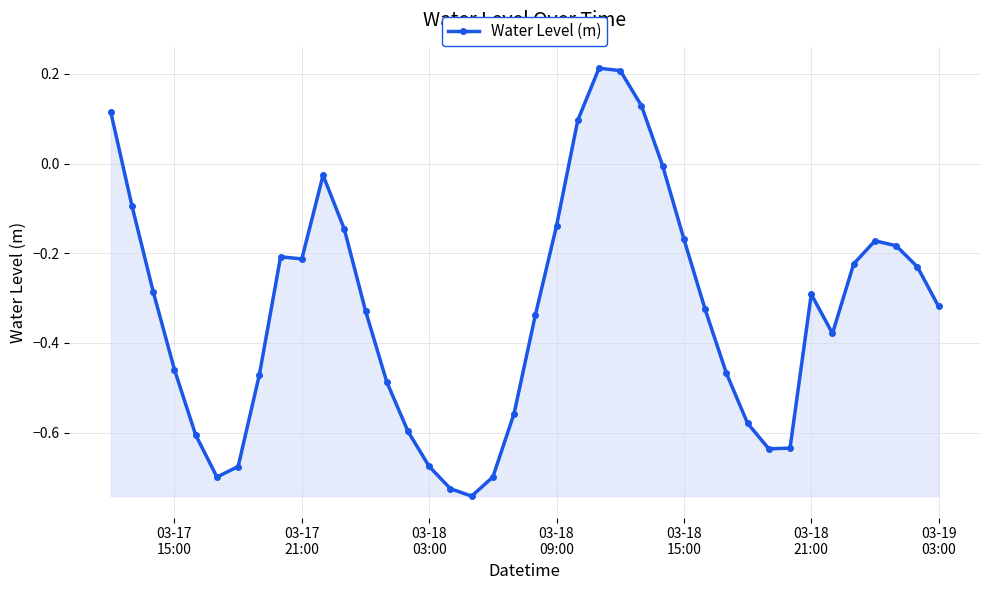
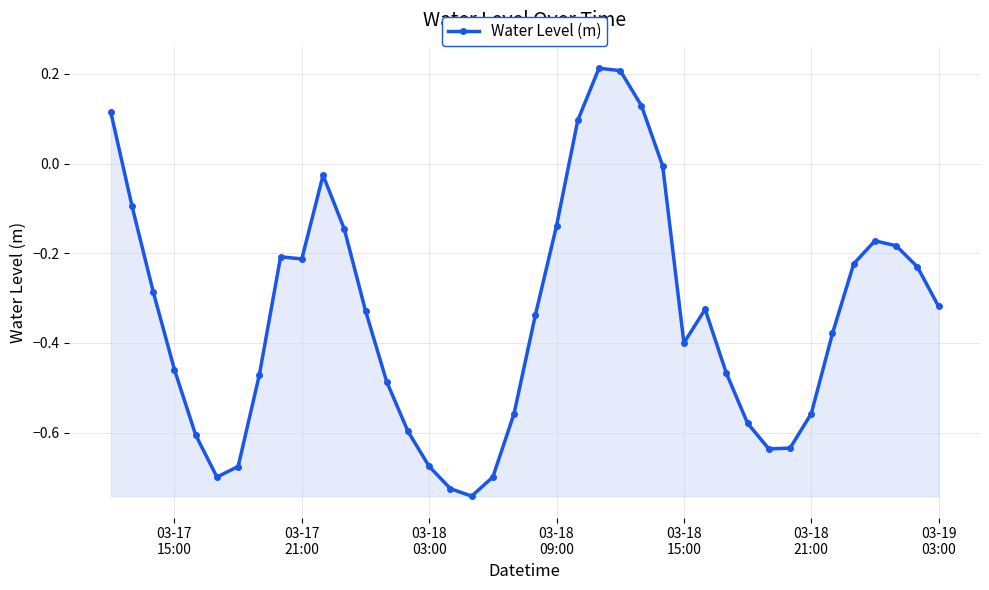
  {
    "03-17 15:00": -0.46,
    "03-17 21:00": -0.21,
    "03-18 03:00": -0.68,
    "03-18 09:00": -0.14,
-   "03-18 15:00": -0.17,
-   "03-18 21:00": -0.29,
+   "03-18 15:00": -0.40,
+   "03-18 21:00": -0.56,
    "03-19 03:00": -0.32
  }
